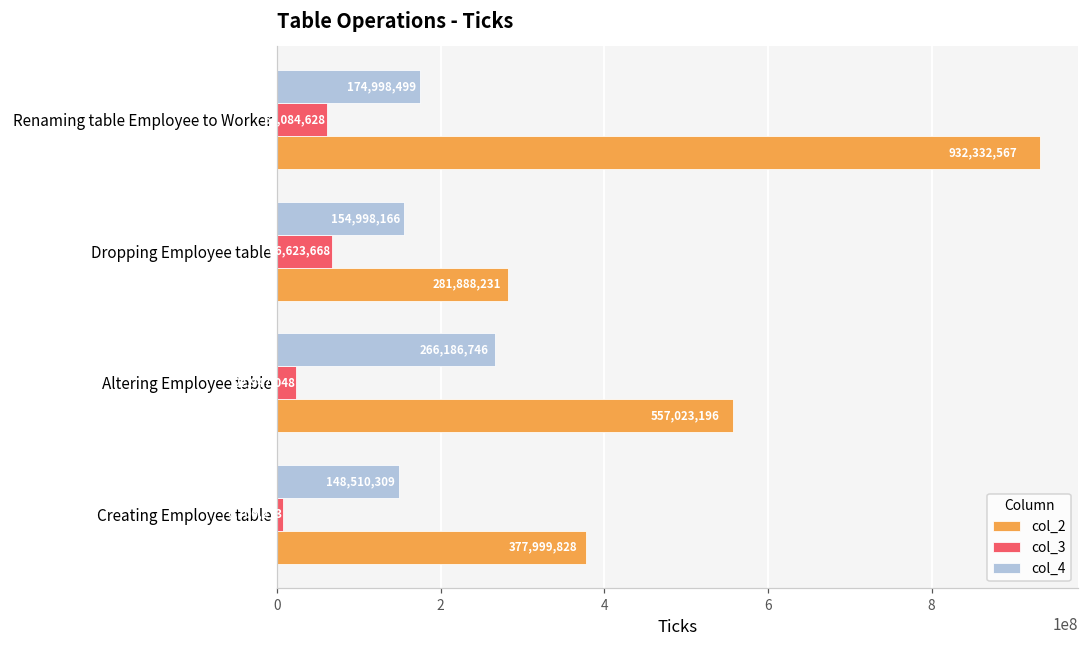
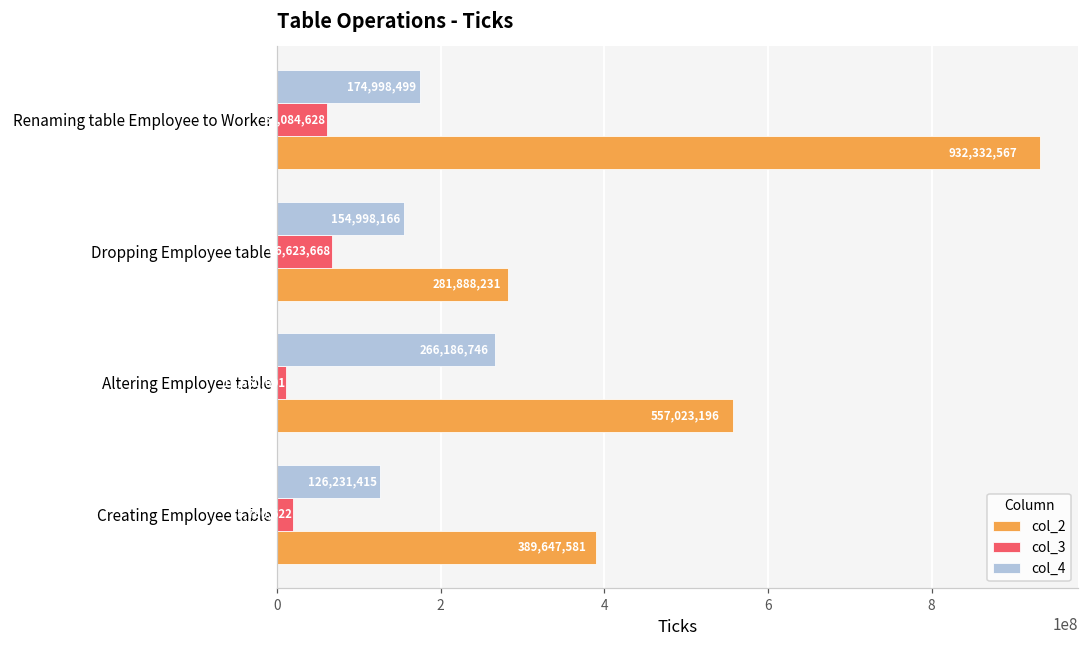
  {
    "col_2": {
      "Renaming table Employee to Worker": "932,332,567",
      "Dropping Employee table": "281,888,231",
      "Altering Employee table": "557,023,196",
-     "Creating Employee table": "377,999,828"
+     "Creating Employee table": "389,647,581"
    },
    "col_3": {
-     "Altering Employee table": "20000000",
-     "Creating Employee table": "10000000"
+     "Altering Employee table": "10000000",
+     "Creating Employee table": "20000000"
    },
    "col_4": {
      "Renaming table Employee to Worker": "174,998,499",
      "Dropping Employee table": "154,998,166",
      "Altering Employee table": "266,186,746",
-     "Creating Employee table": "148,510,309"
+     "Creating Employee table": "126,231,415"
    }
  }
